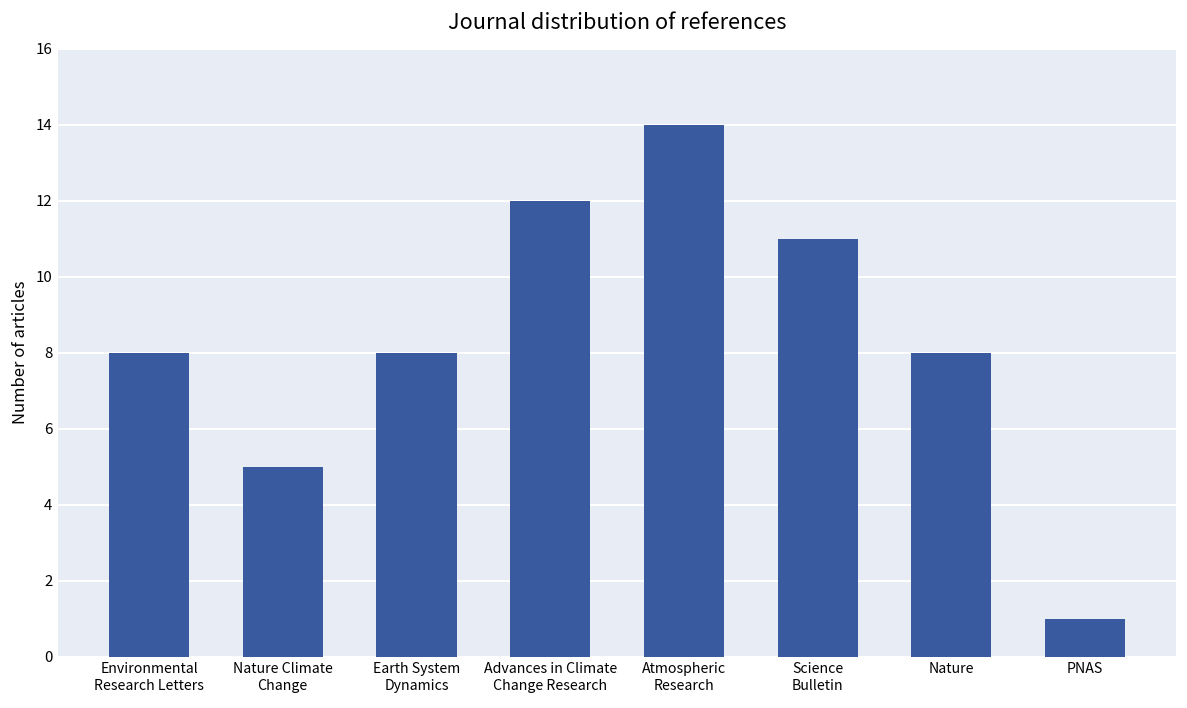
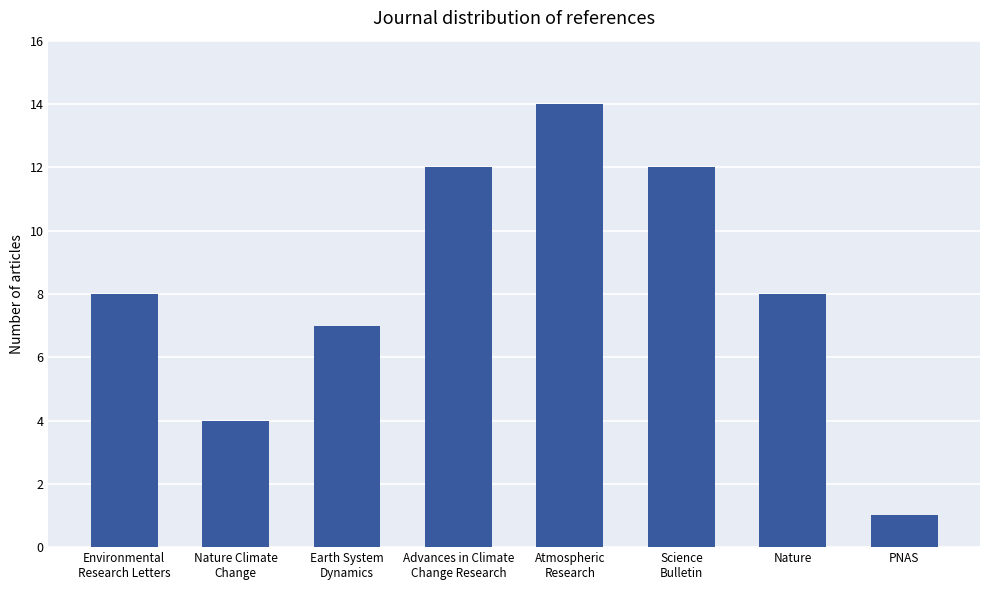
  {
    "Environmental Research Letters": 8,
-   "Nature Climate Change": 5,
-   "Earth System Dynamics": 8,
+   "Nature Climate Change": 4,
+   "Earth System Dynamics": 7,
    "Advances in Climate Change Research": 12,
    "Atmospheric Research": 14,
-   "Science Bulletin": 11,
+   "Science Bulletin": 12,
    "Nature": 8,
    "PNAS": 1
  }
